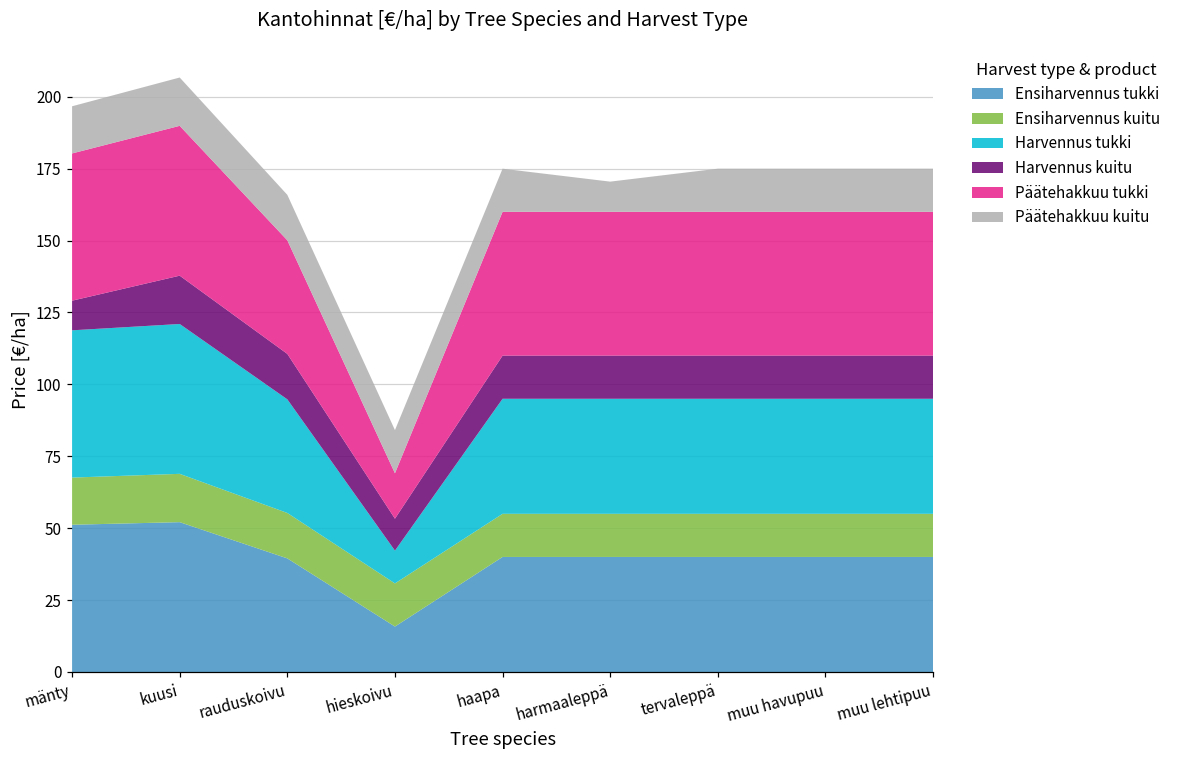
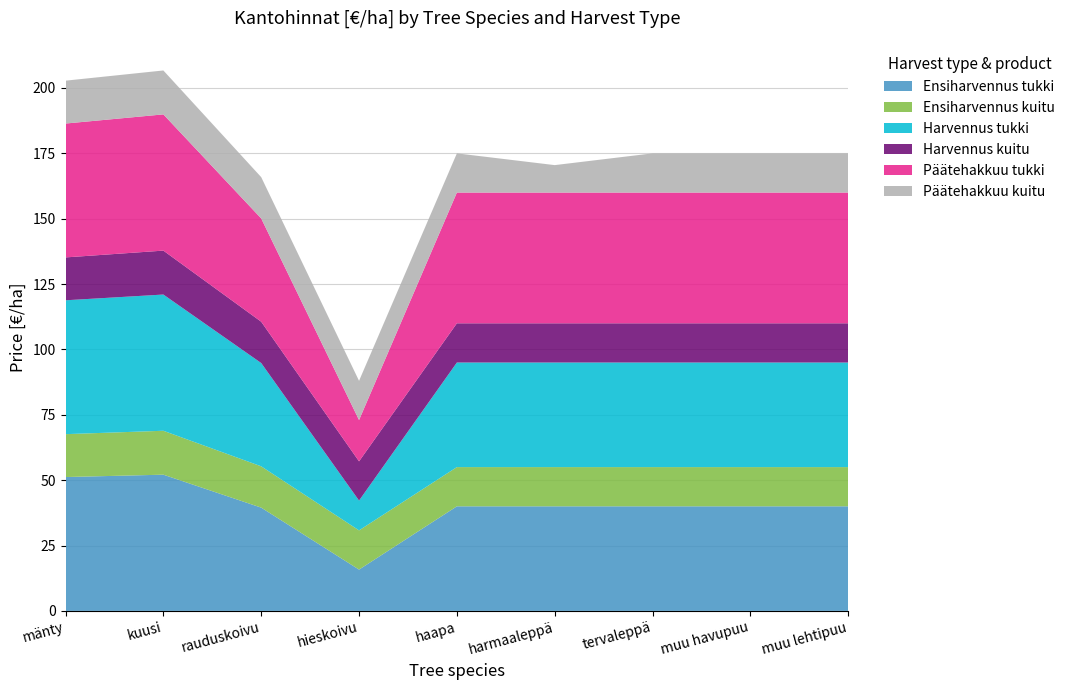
  {
    "Ensiharvennus tukki": {
      "mänty": 51,
      "kuusi": 52,
      "rauduskoivu": 40,
      "hieskoivu": 16,
      "haapa": 40,
      "harmaaleppä": 40,
      "tervaleppä": 40,
      "muu havupuu": 40,
      "muu lehtipuu": 40
    },
    "Ensiharvennus kuitu": {
      "mänty": 16,
      "kuusi": 17,
      "rauduskoivu": 16,
      "hieskoivu": 15,
      "haapa": 15,
      "harmaaleppä": 15,
      "tervaleppä": 15,
      "muu havupuu": 15,
      "muu lehtipuu": 15
    },
    "Harvennus tukki": {
      "mänty": 51,
      "kuusi": 52,
      "rauduskoivu": 40,
      "hieskoivu": 11,
      "haapa": 40,
      "harmaaleppä": 40,
      "tervaleppä": 40,
      "muu havupuu": 40,
      "muu lehtipuu": 40
    },
    "Harvennus kuitu": {
-     "mänty": 10,
+     "mänty": 16,
      "kuusi": 17,
      "rauduskoivu": 16,
-     "hieskoivu": 11,
+     "hieskoivu": 15,
      "haapa": 15,
      "harmaaleppä": 15,
      "tervaleppä": 15,
      "muu havupuu": 15,
      "muu lehtipuu": 15
    },
    "Päätehakkuu tukki": {
      "mänty": 51,
      "kuusi": 52,
      "rauduskoivu": 40,
      "hieskoivu": 16,
      "haapa": 50,
      "harmaaleppä": 50,
      "tervaleppä": 50,
      "muu havupuu": 50,
      "muu lehtipuu": 50
    },
    "Päätehakkuu kuitu": {
      "mänty": 16,
      "kuusi": 17,
      "rauduskoivu": 16,
      "hieskoivu": 15,
      "haapa": 15,
      "harmaaleppä": 11,
      "tervaleppä": 15,
      "muu havupuu": 15,
      "muu lehtipuu": 15
    }
  }
